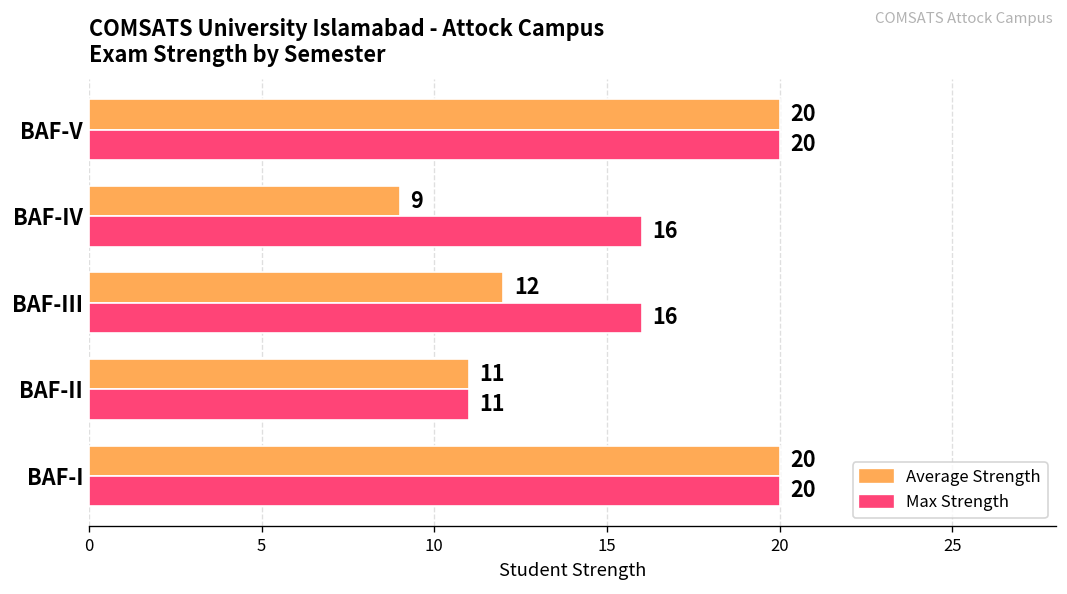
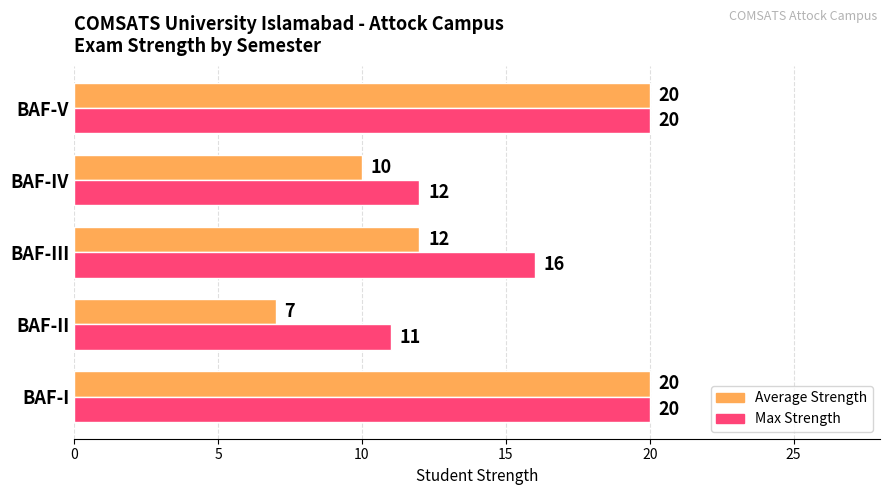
  {
    "Average Strength": {
      "BAF-V": 20,
-     "BAF-IV": 9,
+     "BAF-IV": 10,
      "BAF-III": 12,
-     "BAF-II": 11,
+     "BAF-II": 7,
      "BAF-I": 20
    },
    "Max Strength": {
      "BAF-V": 20,
-     "BAF-IV": 16,
+     "BAF-IV": 12,
      "BAF-III": 16,
      "BAF-II": 11,
      "BAF-I": 20
    }
  }
